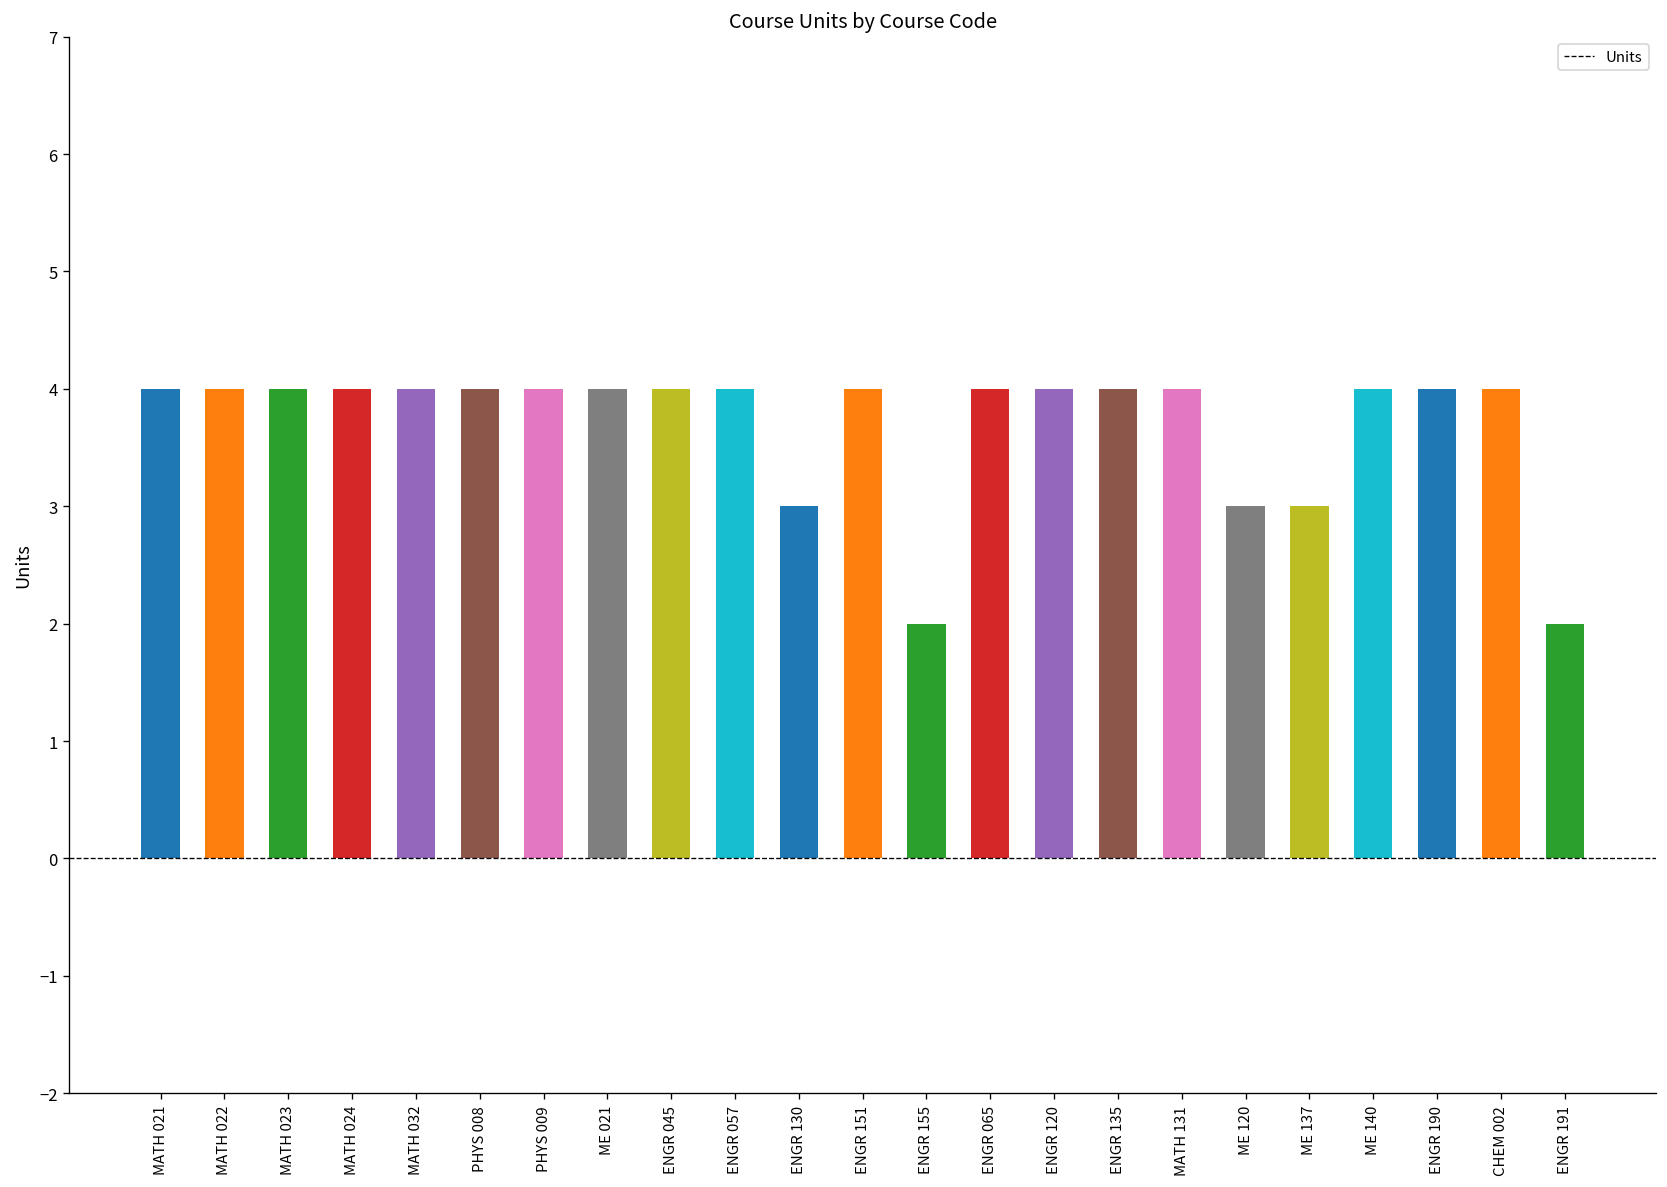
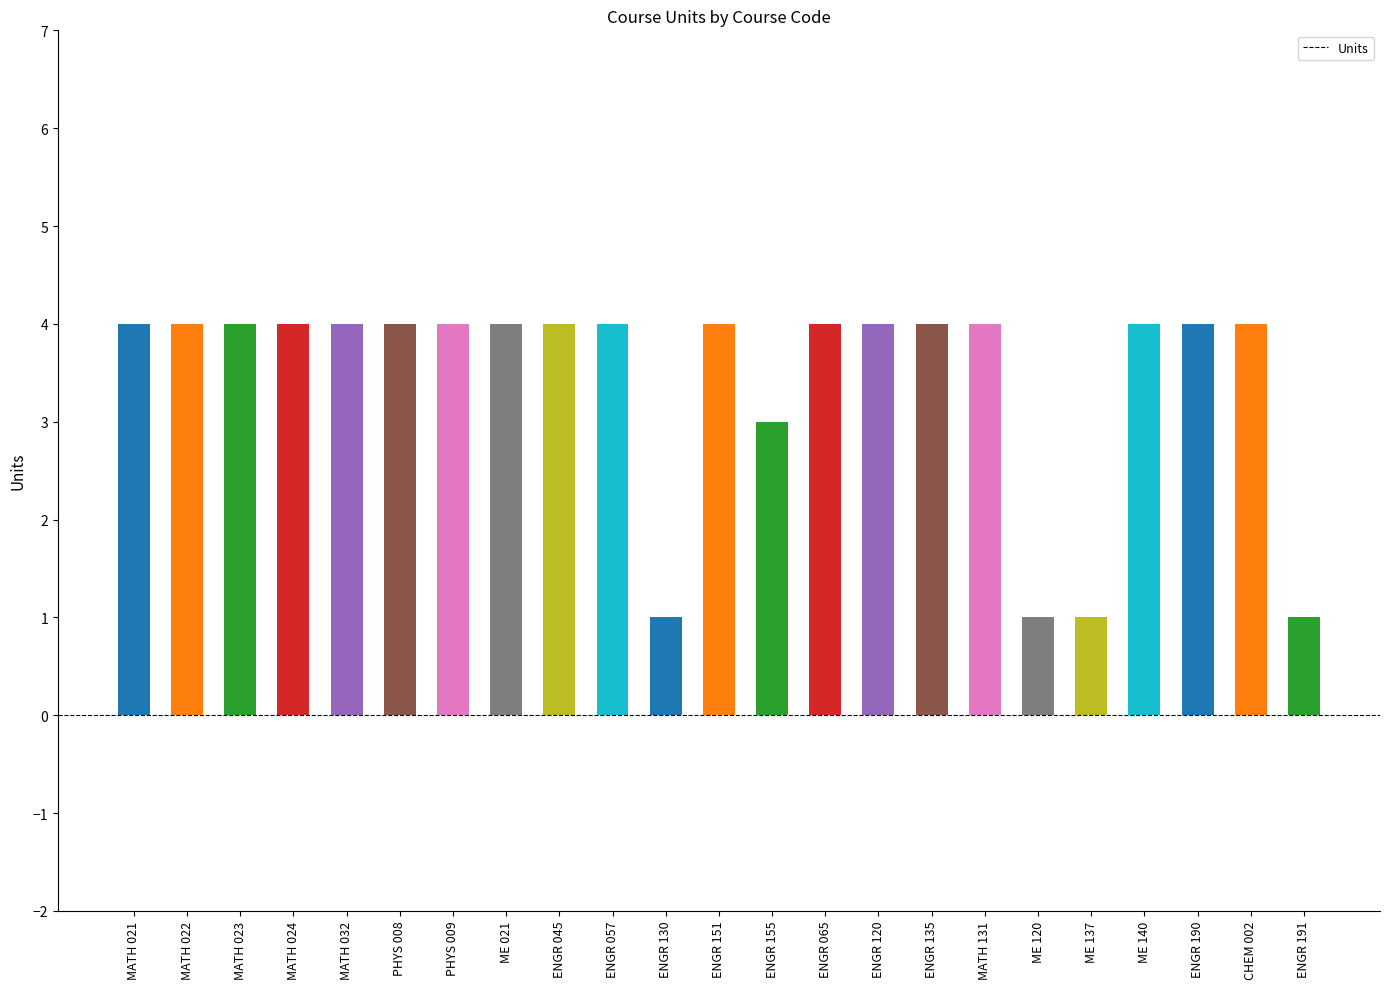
  {
    "MATH 021": 4,
    "MATH 022": 4,
    "MATH 023": 4,
    "MATH 024": 4,
    "MATH 032": 4,
    "PHYS 008": 4,
    "PHYS 009": 4,
    "ME 021": 4,
    "ENGR 045": 4,
    "ENGR 057": 4,
-   "ENGR 130": 3,
+   "ENGR 130": 1,
    "ENGR 151": 4,
-   "ENGR 155": 2,
+   "ENGR 155": 3,
    "ENGR 065": 4,
    "ENGR 120": 4,
    "ENGR 135": 4,
    "MATH 131": 4,
-   "ME 120": 3,
-   "ME 137": 3,
+   "ME 120": 1,
+   "ME 137": 1,
    "ME 140": 4,
    "ENGR 190": 4,
    "CHEM 002": 4,
-   "ENGR 191": 2
+   "ENGR 191": 1
  }
